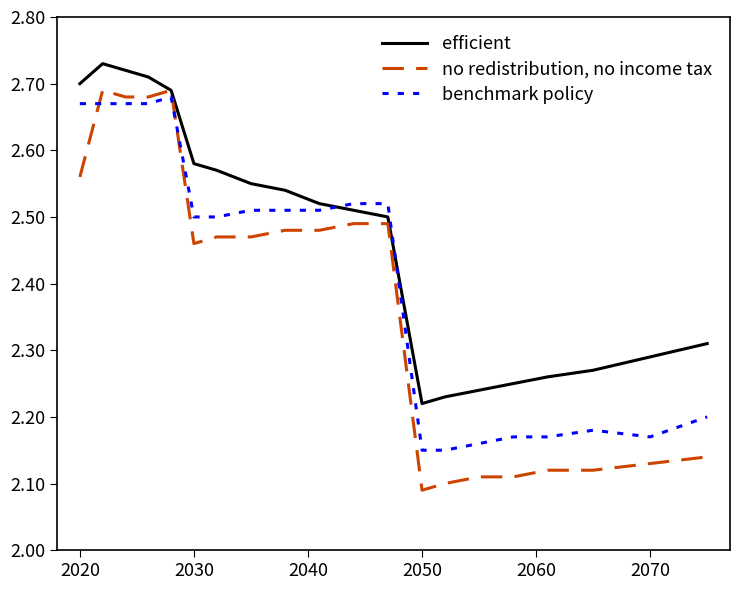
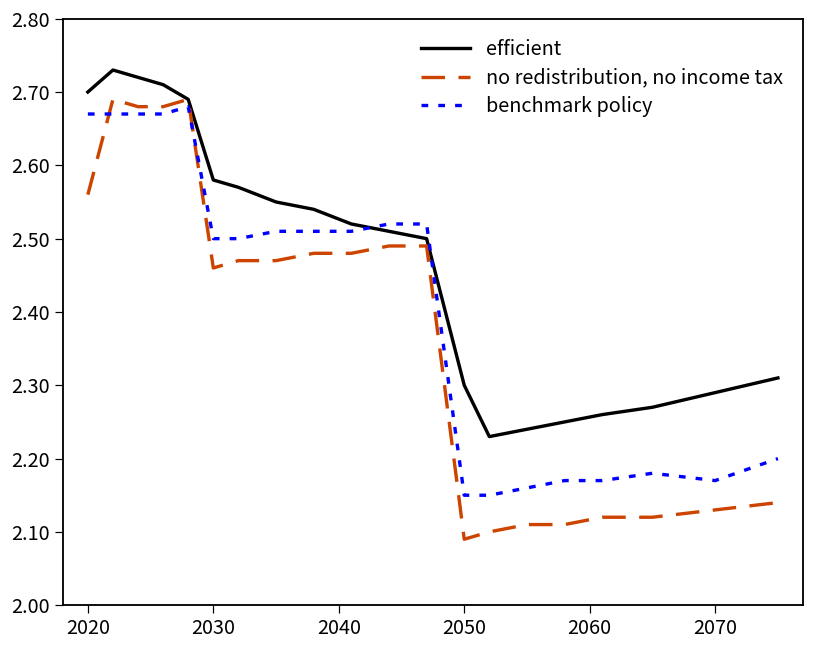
  {
    "efficient": {
      "2020": 2.70,
      "2030": 2.58,
-     "2050": 2.22,
+     "2050": 2.30,
      "2070": 2.29
    },
    "no redistribution, no income tax": {
      "2020": 2.56,
      "2030": 2.46,
      "2050": 2.09,
      "2070": 2.13
    },
    "benchmark policy": {
      "2020": 2.67,
      "2030": 2.50,
      "2050": 2.15,
      "2070": 2.17
    }
  }
